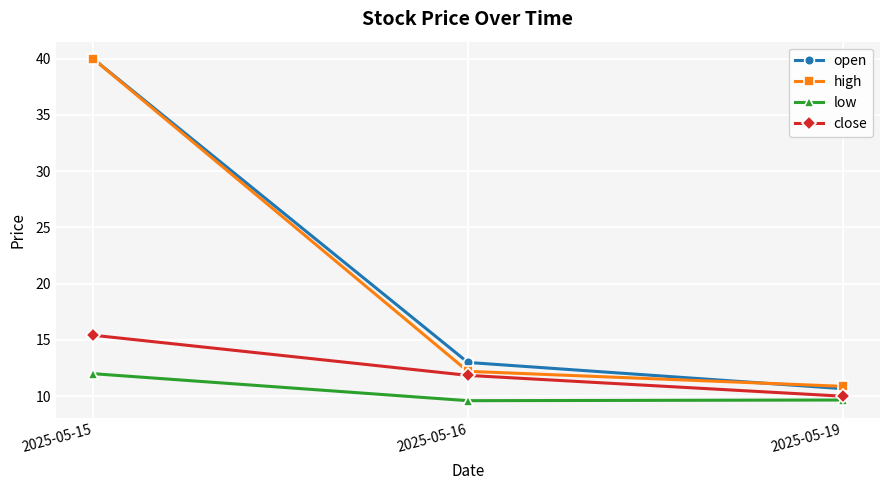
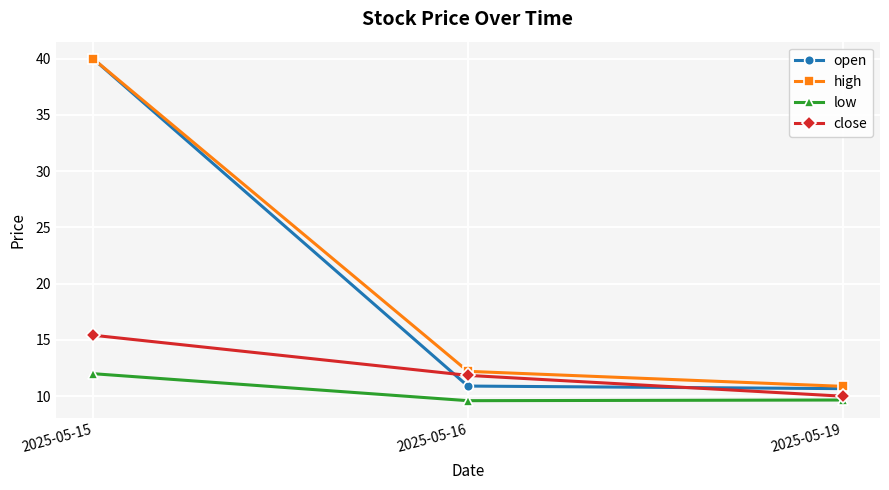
  {
    "open": {
-     "2025-05-16": 13.0
+     "2025-05-16": 10.9
    },
    "high": {
      "2025-05-16": 12.2
    },
    "low": {
      "2025-05-15": 12.0,
      "2025-05-16": 9.6,
      "2025-05-19": 9.7
    },
    "close": {
      "2025-05-15": 15.4,
      "2025-05-16": 11.9,
      "2025-05-19": 10.0
    }
  }
